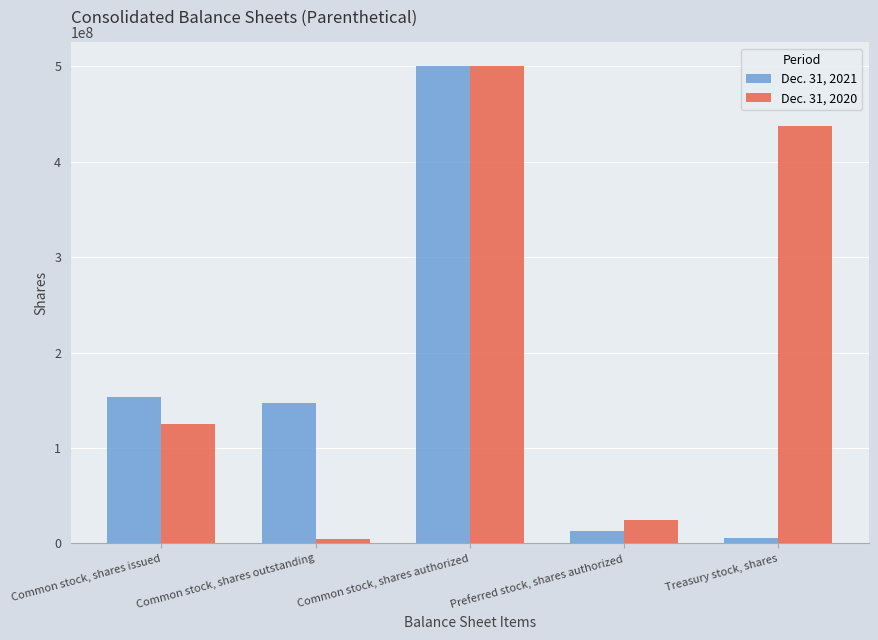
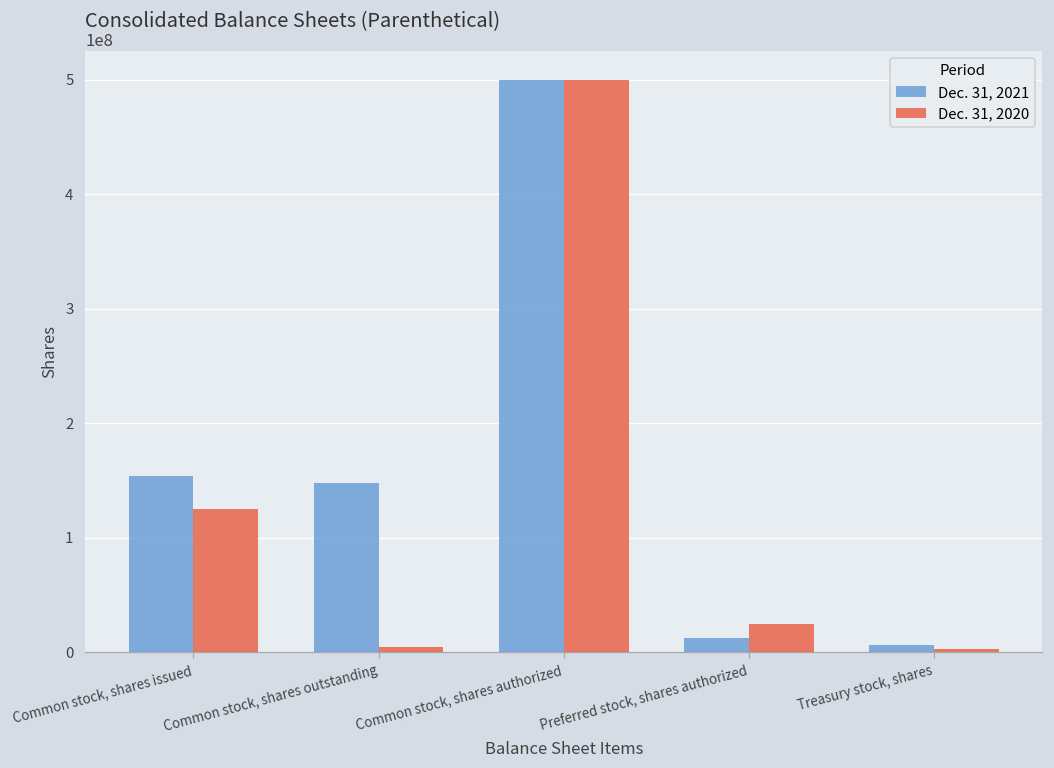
  {
    "Dec. 31, 2021": {
      "Common stock, shares issued": 150000000,
      "Common stock, shares outstanding": 150000000,
      "Common stock, shares authorized": 500000000,
      "Preferred stock, shares authorized": 10000000,
      "Treasury stock, shares": 10000000
    },
    "Dec. 31, 2020": {
      "Common stock, shares issued": 130000000,
      "Common stock, shares outstanding": 0,
      "Common stock, shares authorized": 500000000,
      "Preferred stock, shares authorized": 30000000,
-     "Treasury stock, shares": 440000000
+     "Treasury stock, shares": 0
    }
  }
